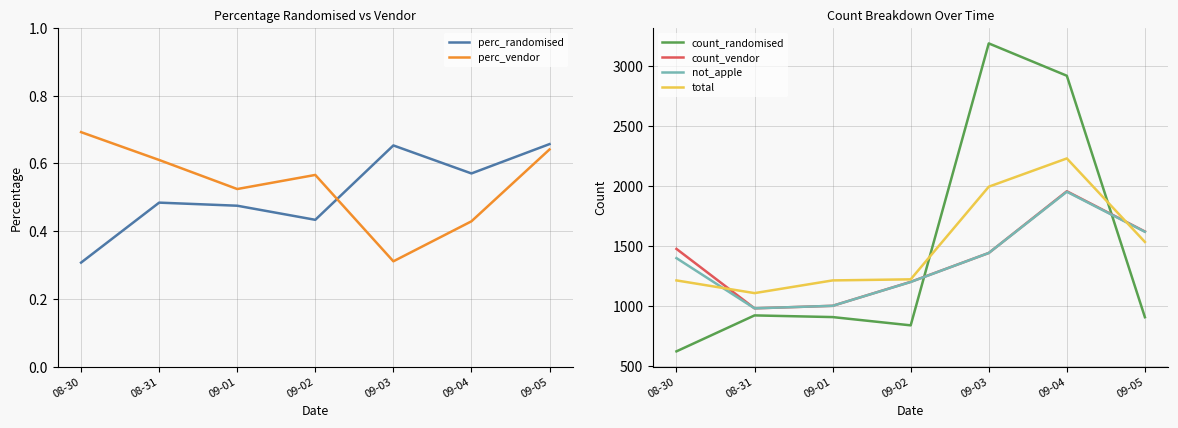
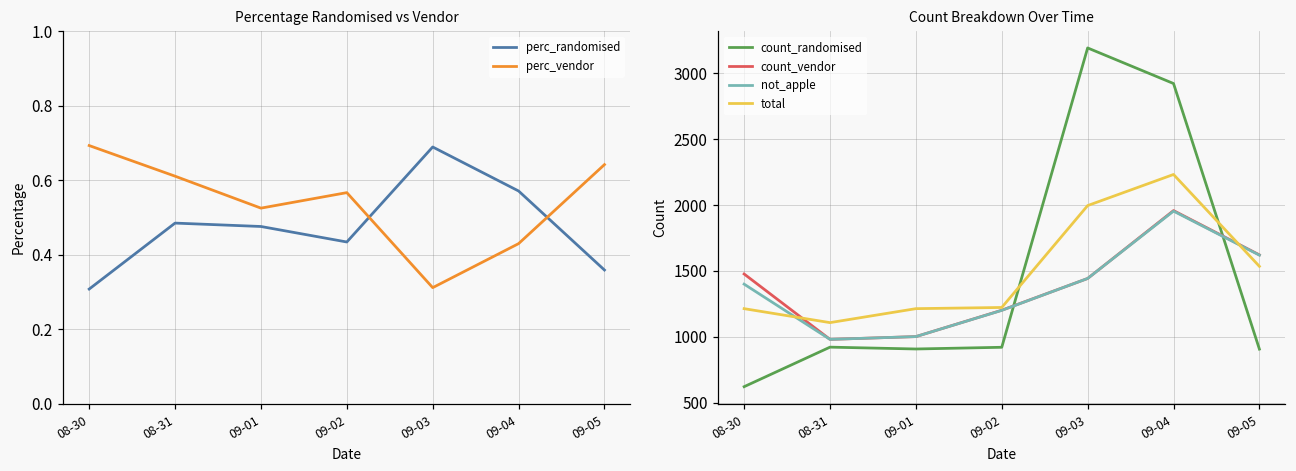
  {
    "Percentage Randomised vs Vendor": {
      "perc_randomised": {
        "08-30": 0.31,
        "08-31": 0.48,
        "09-01": 0.48,
        "09-02": 0.43,
-       "09-03": 0.65,
+       "09-03": 0.69,
        "09-04": 0.57,
-       "09-05": 0.66
+       "09-05": 0.36
      },
      "perc_vendor": {
        "08-30": 0.69,
        "08-31": 0.61,
        "09-01": 0.52,
        "09-02": 0.57,
        "09-03": 0.31,
        "09-04": 0.43,
        "09-05": 0.64
      }
    },
    "Count Breakdown Over Time": {
      "count_randomised": {
        "08-30": 620,
        "08-31": 920,
        "09-01": 910,
-       "09-02": 840,
+       "09-02": 920,
        "09-03": 3190,
        "09-04": 2920,
        "09-05": 910
      },
      "count_vendor": {
        "08-30": 1480
      },
      "not_apple": {
        "08-30": 1400
      },
      "total": {
        "08-30": 1210,
        "08-31": 1110,
        "09-01": 1210,
        "09-03": 2000,
        "09-04": 2230,
        "09-05": 1530
      }
    }
  }
